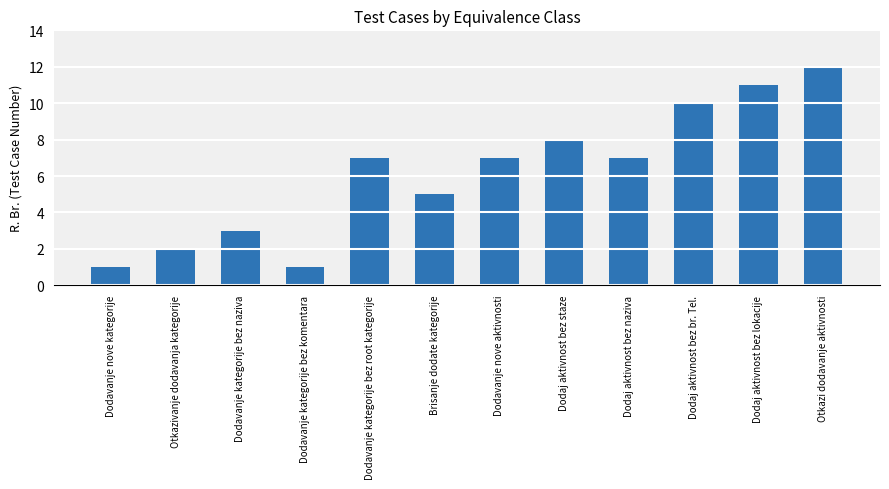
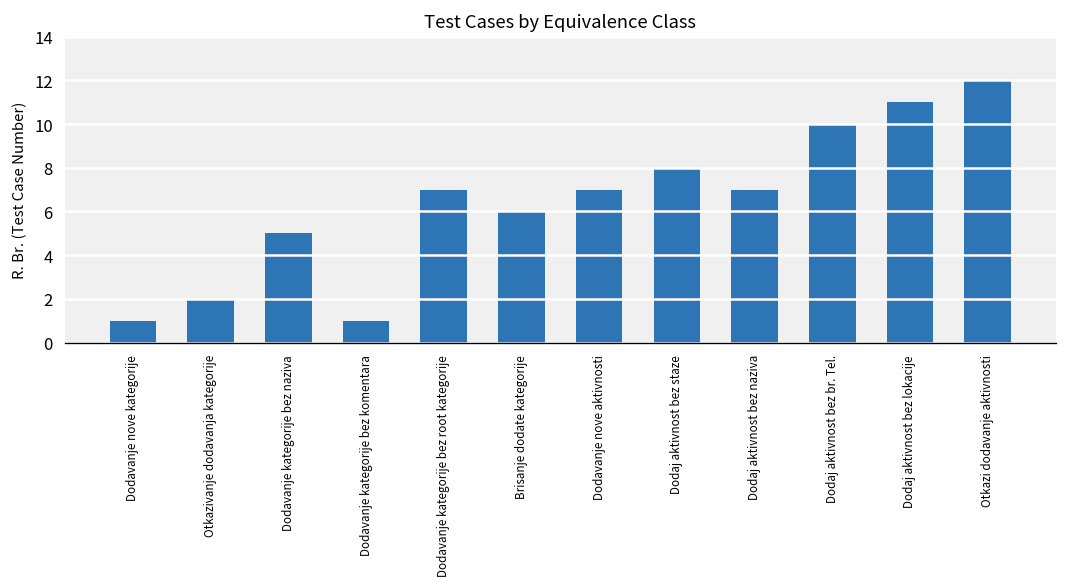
  {
    "Dodavanje nove kategorije": 1,
    "Otkazivanje dodavanja kategorije": 2,
-   "Dodavanje kategorije bez naziva": 3,
+   "Dodavanje kategorije bez naziva": 5,
    "Dodavanje kategorije bez komentara": 1,
    "Dodavanje kategorije bez root kategorije": 7,
-   "Brisanje dodate kategorije": 5,
+   "Brisanje dodate kategorije": 6,
    "Dodavanje nove aktivnosti": 7,
    "Dodaj aktivnost bez staze": 8,
    "Dodaj aktivnost bez naziva": 7,
    "Dodaj aktivnost bez br. Tel.": 10,
    "Dodaj aktivnost bez lokacije": 11,
    "Otkazi dodavanje aktivnosti": 12
  }
